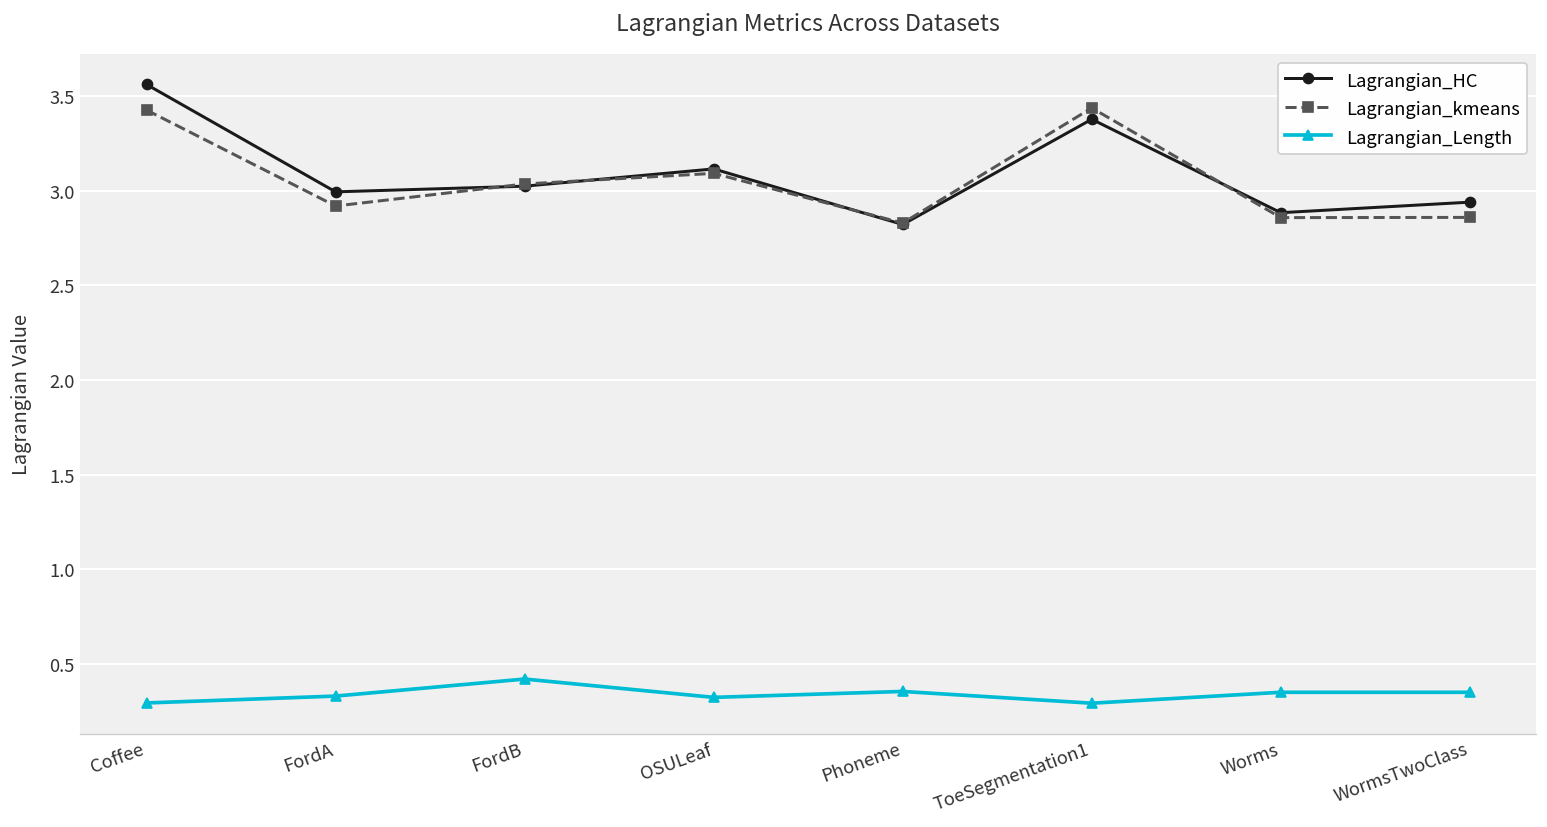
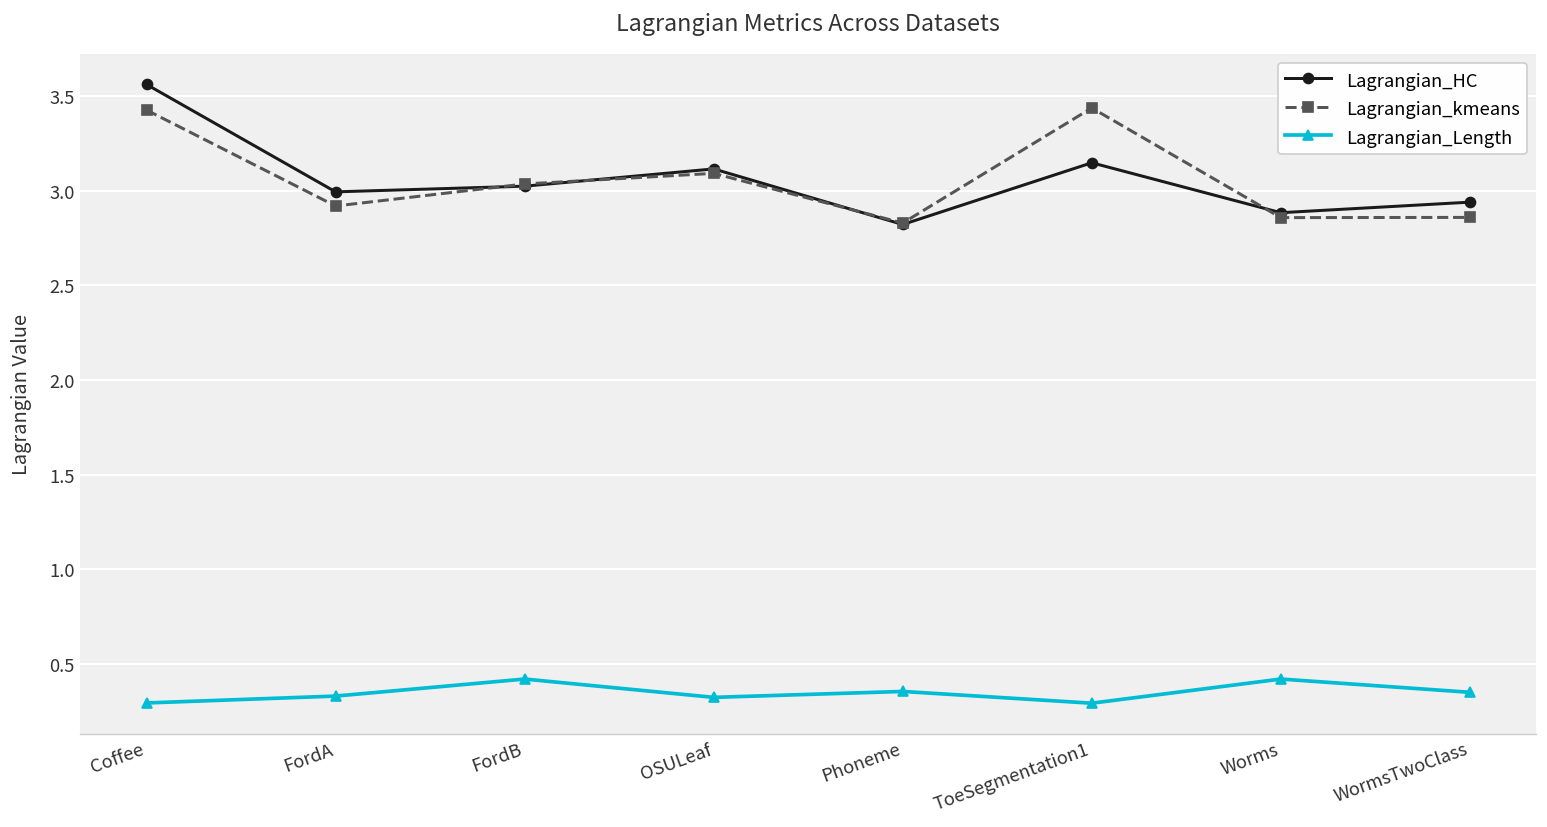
  {
    "Lagrangian_HC": {
      "Coffee": 3.56,
      "FordA": 2.99,
      "OSULeaf": 3.12,
-     "ToeSegmentation1": 3.38,
+     "ToeSegmentation1": 3.15,
      "Worms": 2.88,
      "WormsTwoClass": 2.94
    },
    "Lagrangian_kmeans": {
      "Coffee": 3.43,
      "FordA": 2.92,
      "OSULeaf": 3.09,
      "ToeSegmentation1": 3.44,
      "Worms": 2.86,
      "WormsTwoClass": 2.86
    },
    "Lagrangian_Length": {
      "Coffee": 0.29,
      "FordA": 0.33,
      "FordB": 0.42,
      "OSULeaf": 0.32,
      "Phoneme": 0.35,
      "ToeSegmentation1": 0.29,
-     "Worms": 0.35,
+     "Worms": 0.42,
      "WormsTwoClass": 0.35
    }
  }
